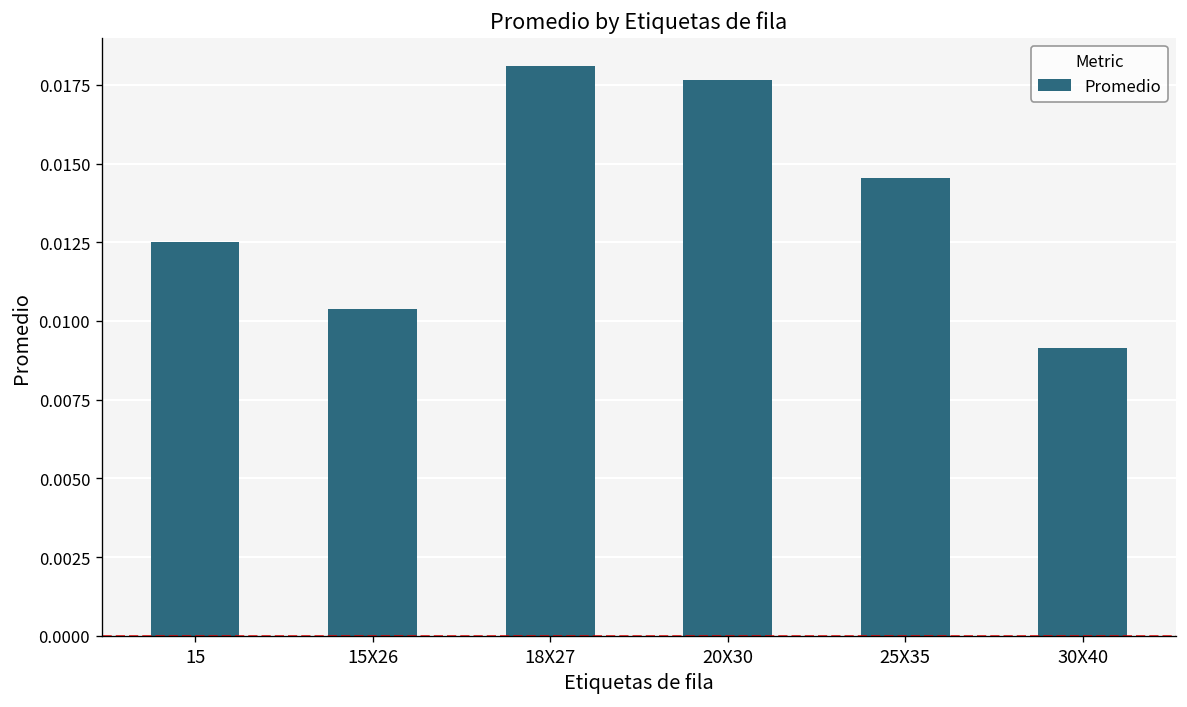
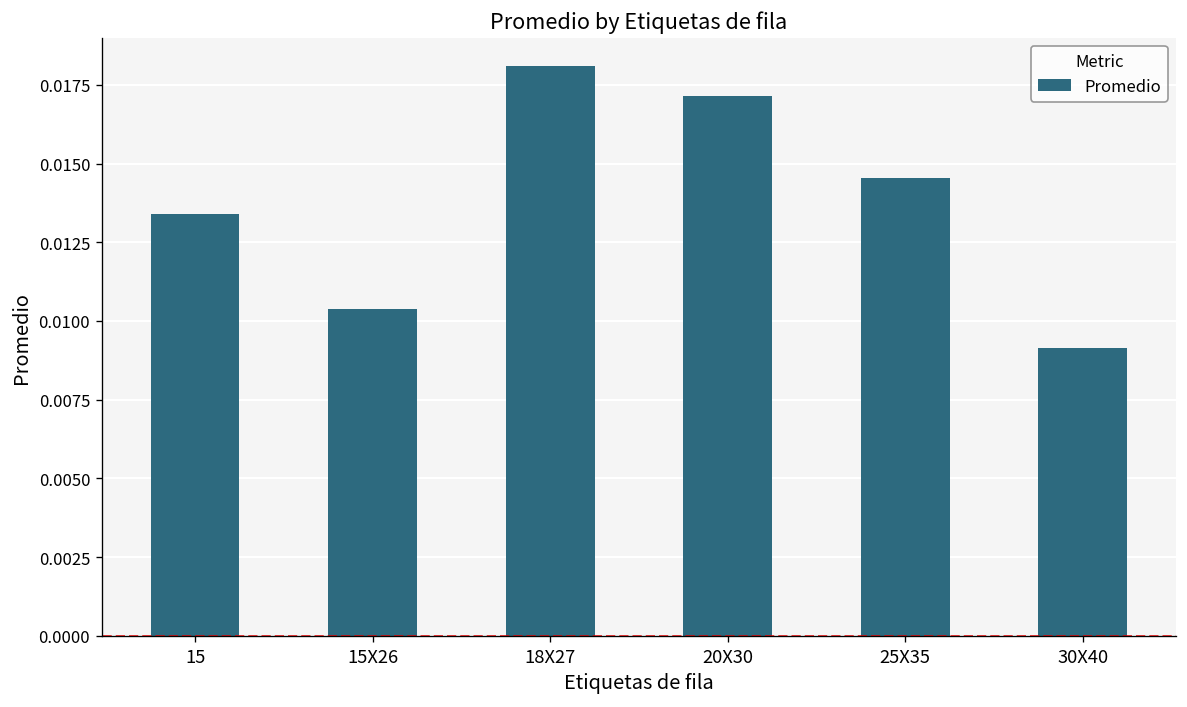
  {
-   "15": 0.0125,
+   "15": 0.0134,
    "15X26": 0.0104,
    "18X27": 0.0181,
-   "20X30": 0.0176,
+   "20X30": 0.0171,
    "25X35": 0.0146,
    "30X40": 0.0092
  }
